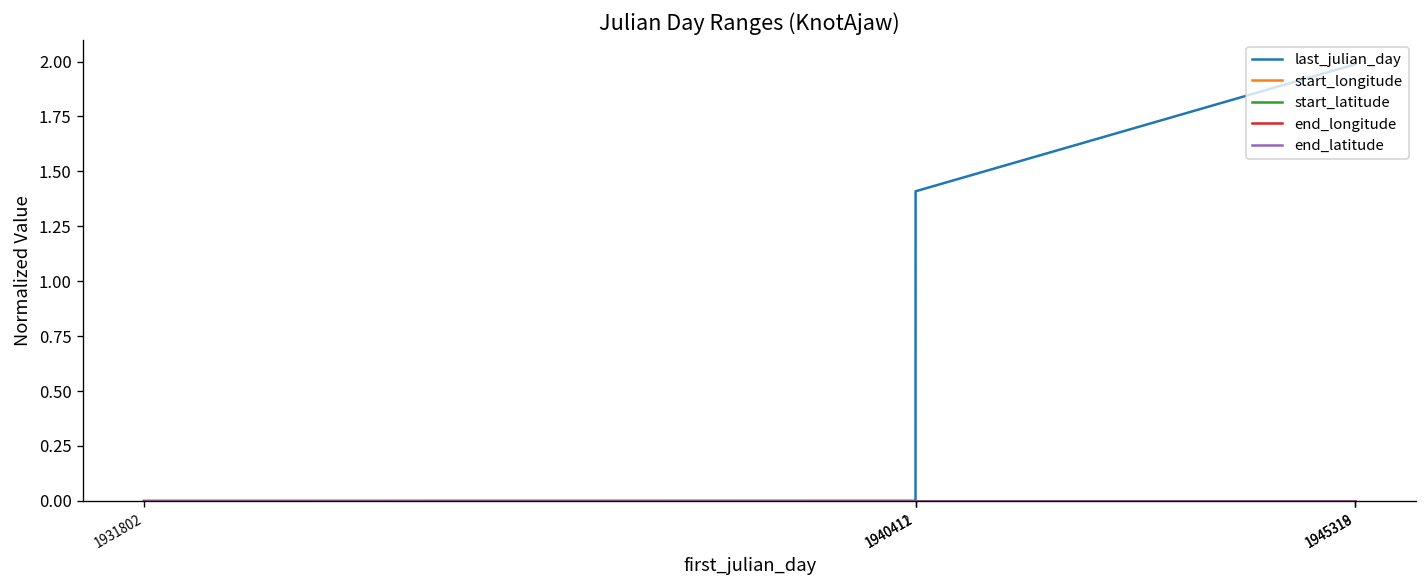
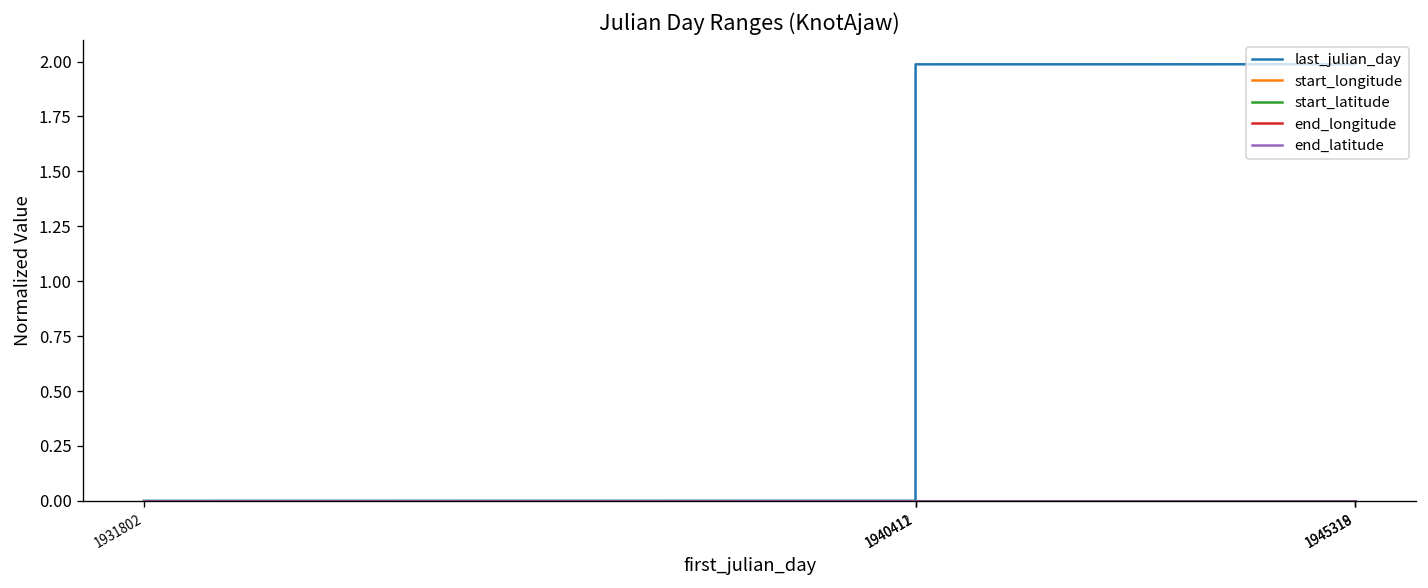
  {
    "last_julian_day": {
-     "1940412": 1.41
+     "1940412": 1.99
    },
    "end_latitude": {
      "1945318": 0.00,
      "1945319": 0.00
    }
  }
